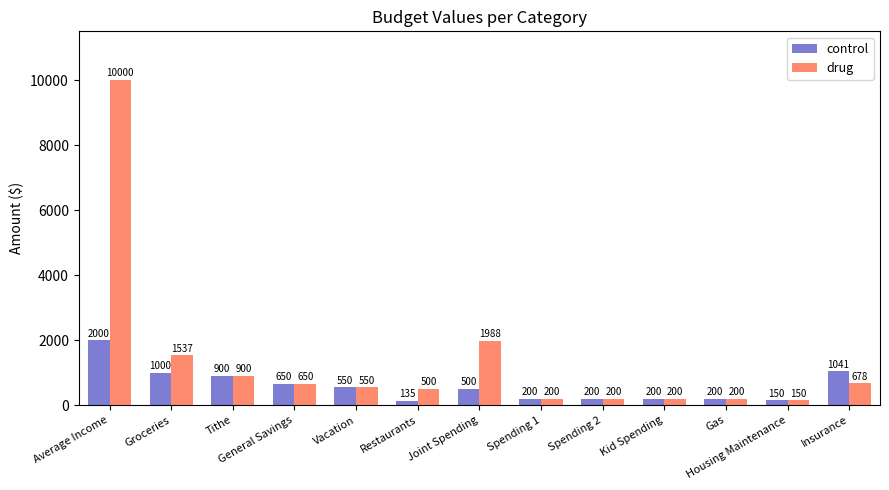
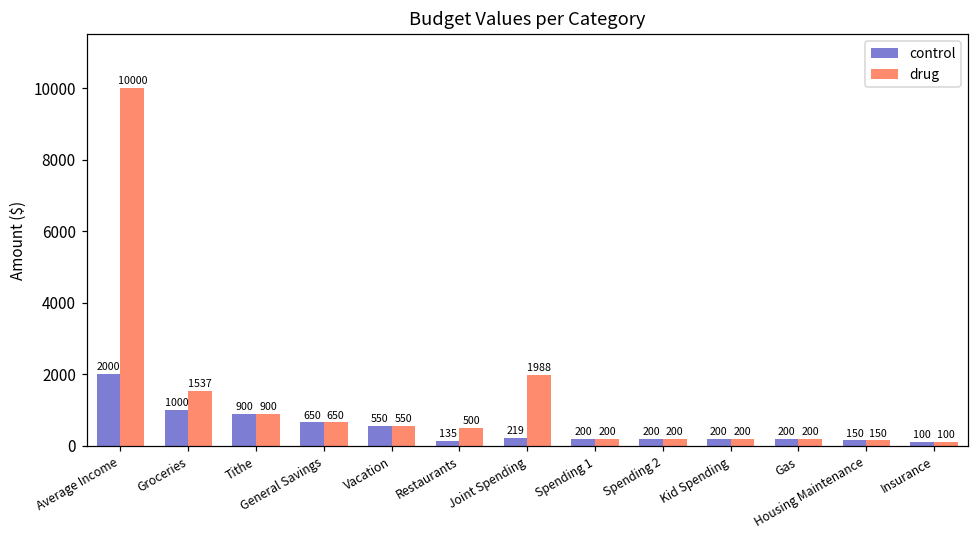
  {
    "control": {
      "Average Income": 2000,
      "Groceries": 1000,
      "Tithe": 900,
      "General Savings": 650,
      "Vacation": 550,
      "Restaurants": 135,
-     "Joint Spending": 500,
+     "Joint Spending": 219,
      "Spending 1": 200,
      "Spending 2": 200,
      "Kid Spending": 200,
      "Gas": 200,
      "Housing Maintenance": 150,
-     "Insurance": 1041
+     "Insurance": 100
    },
    "drug": {
      "Average Income": 10000,
      "Groceries": 1537,
      "Tithe": 900,
      "General Savings": 650,
      "Vacation": 550,
      "Restaurants": 500,
      "Joint Spending": 1988,
      "Spending 1": 200,
      "Spending 2": 200,
      "Kid Spending": 200,
      "Gas": 200,
      "Housing Maintenance": 150,
-     "Insurance": 678
+     "Insurance": 100
    }
  }
